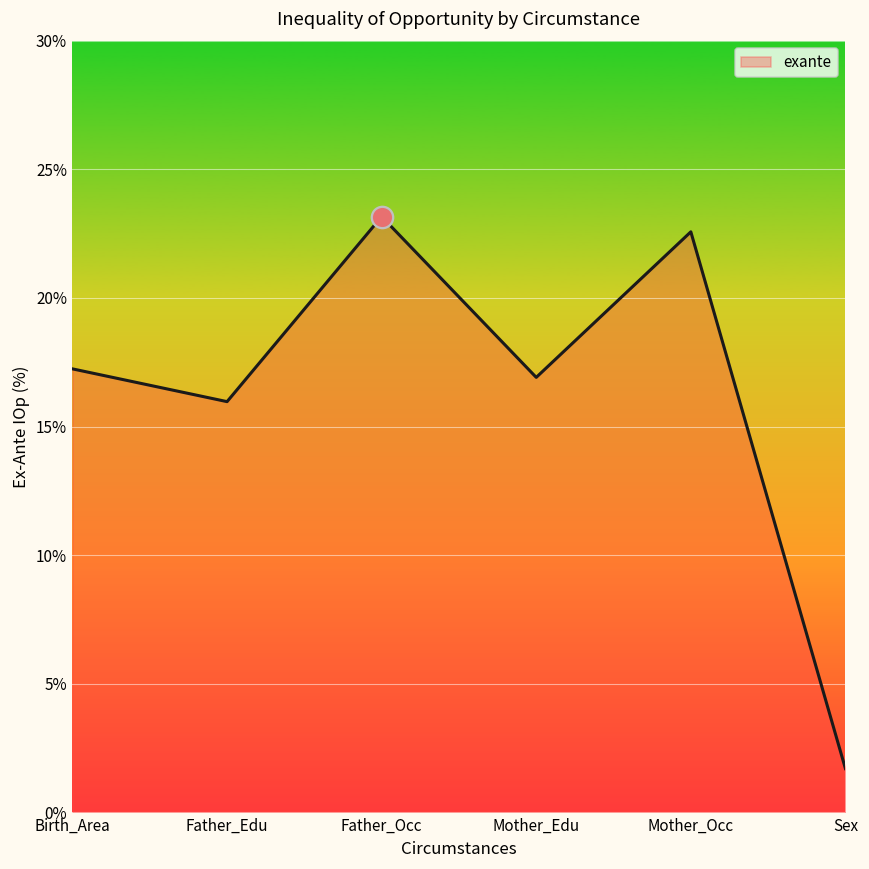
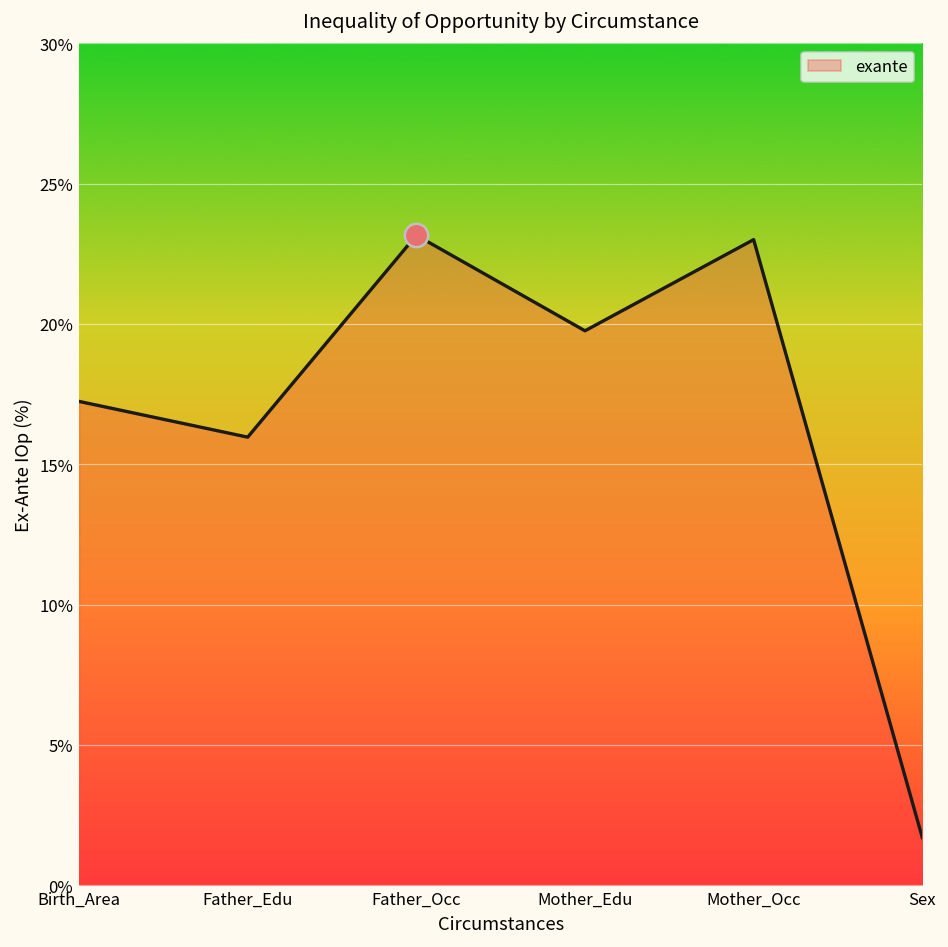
  {
    "exante": {
      "Birth_Area": "17.2%",
      "Father_Edu": "16.0%",
-     "Mother_Edu": "16.9%",
-     "Mother_Occ": "22.6%",
+     "Mother_Edu": "19.8%",
+     "Mother_Occ": "23.0%",
      "Sex": "1.7%"
    }
  }
